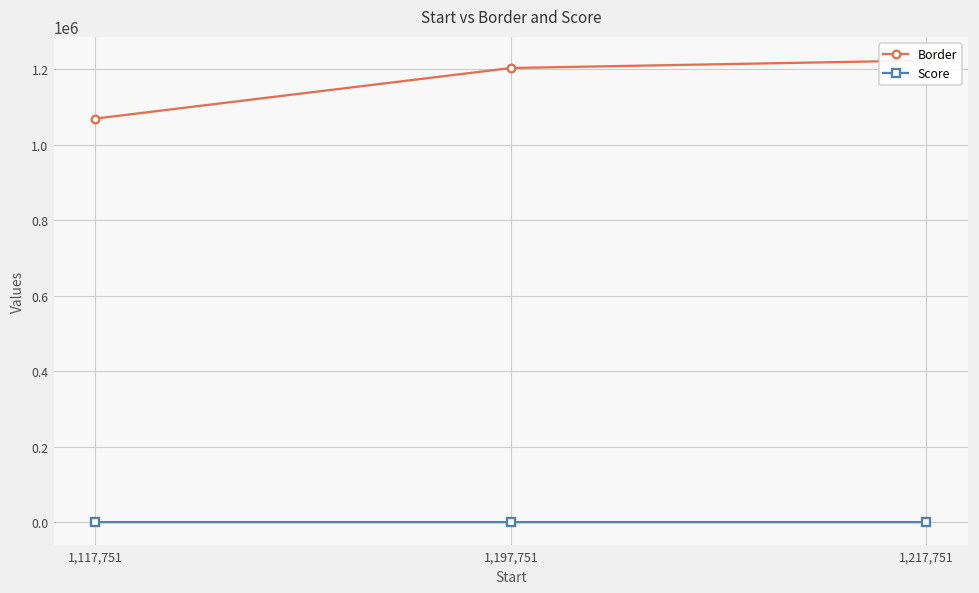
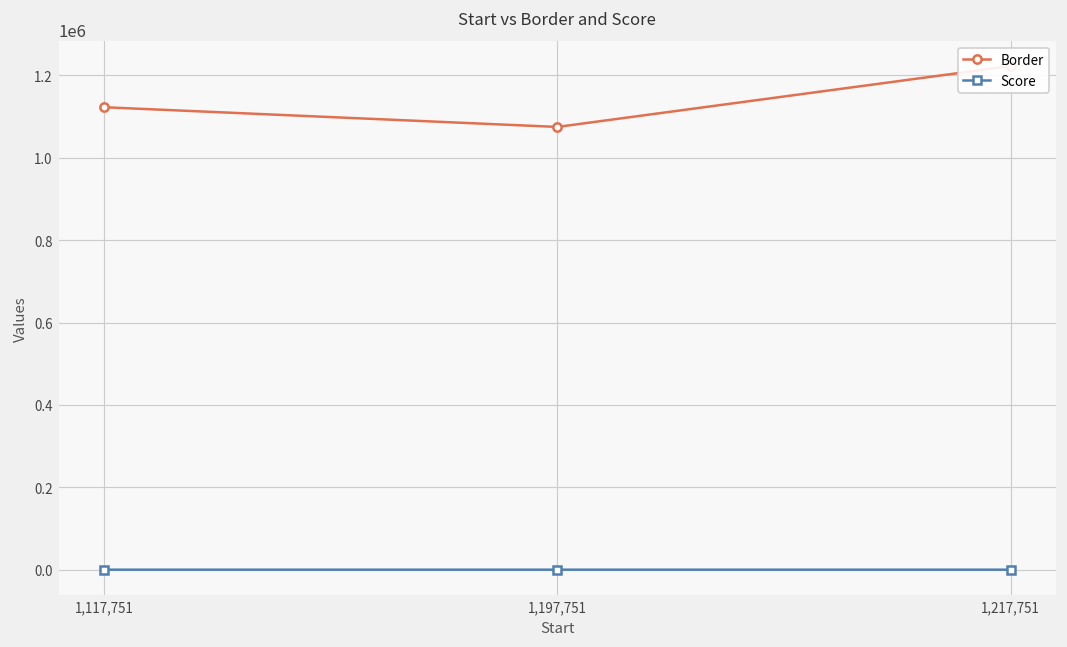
  {
    "Border": {
-     "1,117,751": 1070000,
-     "1,197,751": 1200000
+     "1,117,751": 1120000,
+     "1,197,751": 1070000
    },
    "Score": {
      "1,117,751": 0,
      "1,197,751": 0,
      "1,217,751": 0
    }
  }
